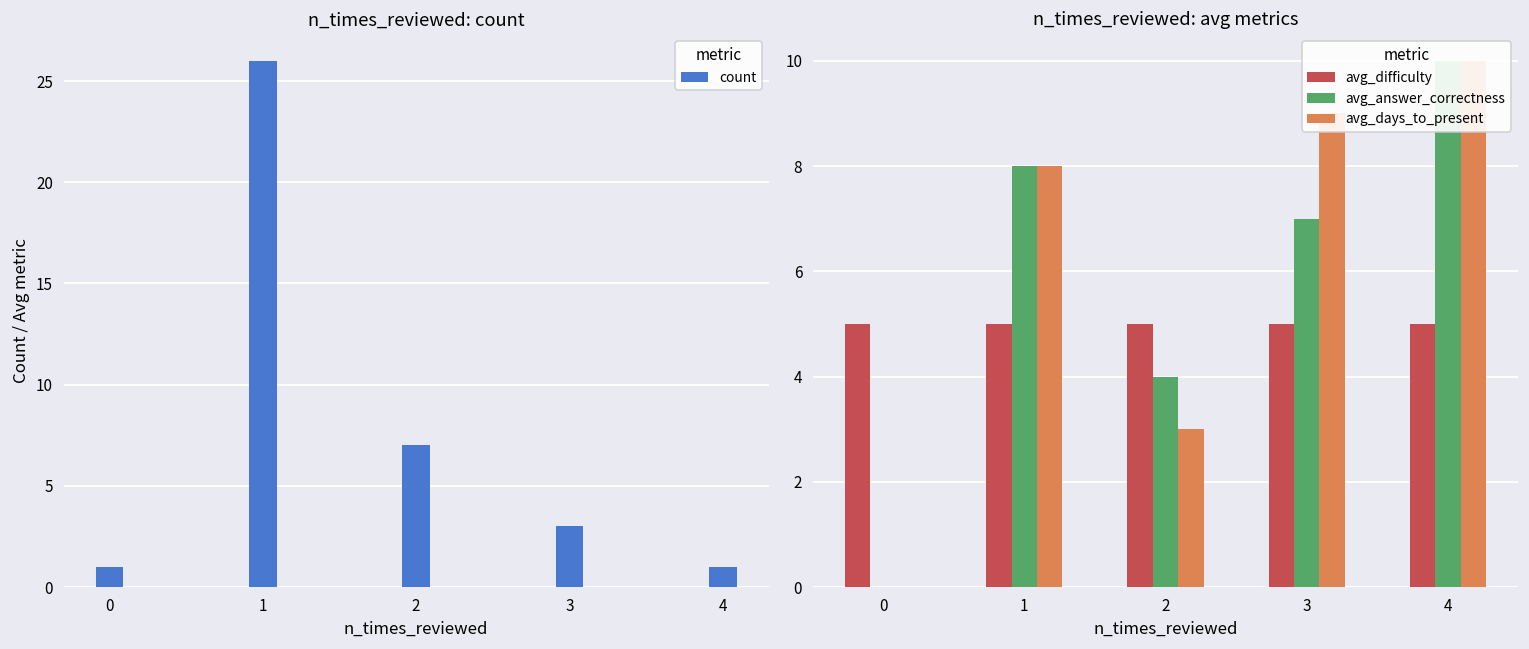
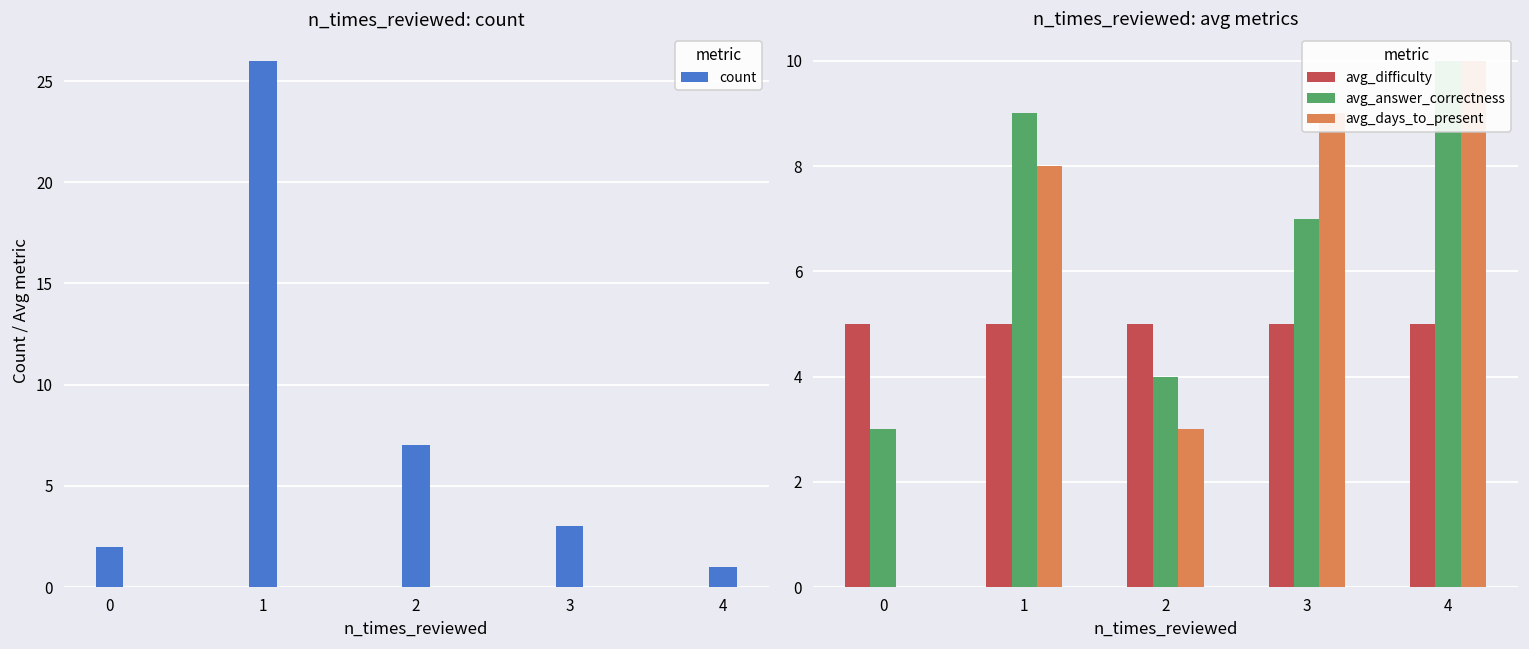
  {
    "n_times_reviewed: count": {
-     "0": 1,
+     "0": 2,
      "1": 26,
      "2": 7,
      "3": 3,
      "4": 1
    },
    "n_times_reviewed: avg metrics": {
      "avg_answer_correctness": {
-       "0": 0,
-       "1": 8,
+       "0": 3,
+       "1": 9,
        "2": 4,
        "3": 7
      }
    }
  }
